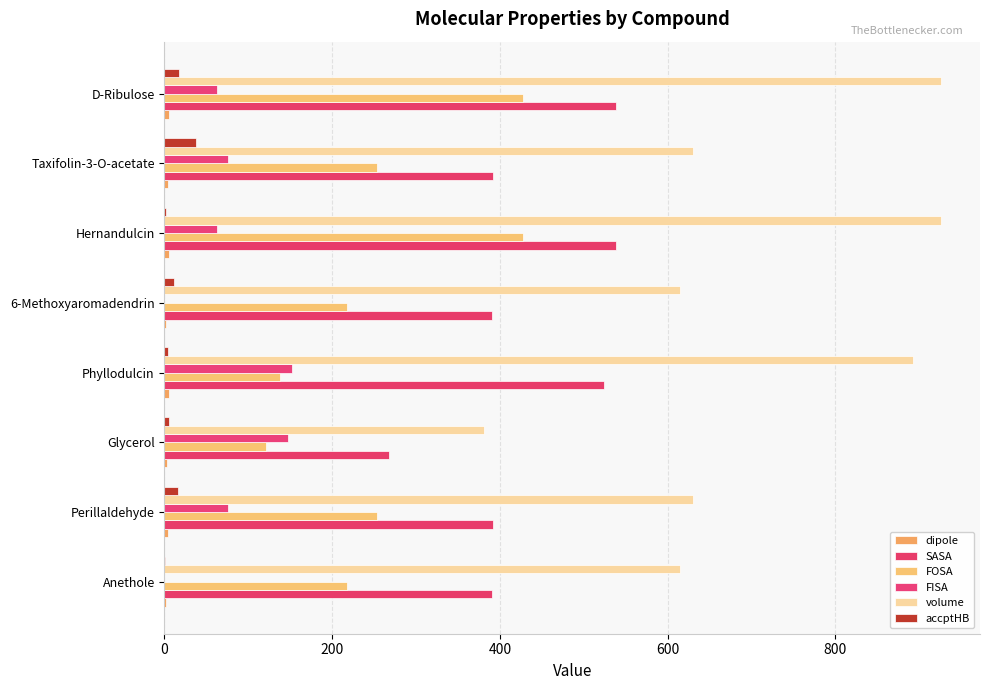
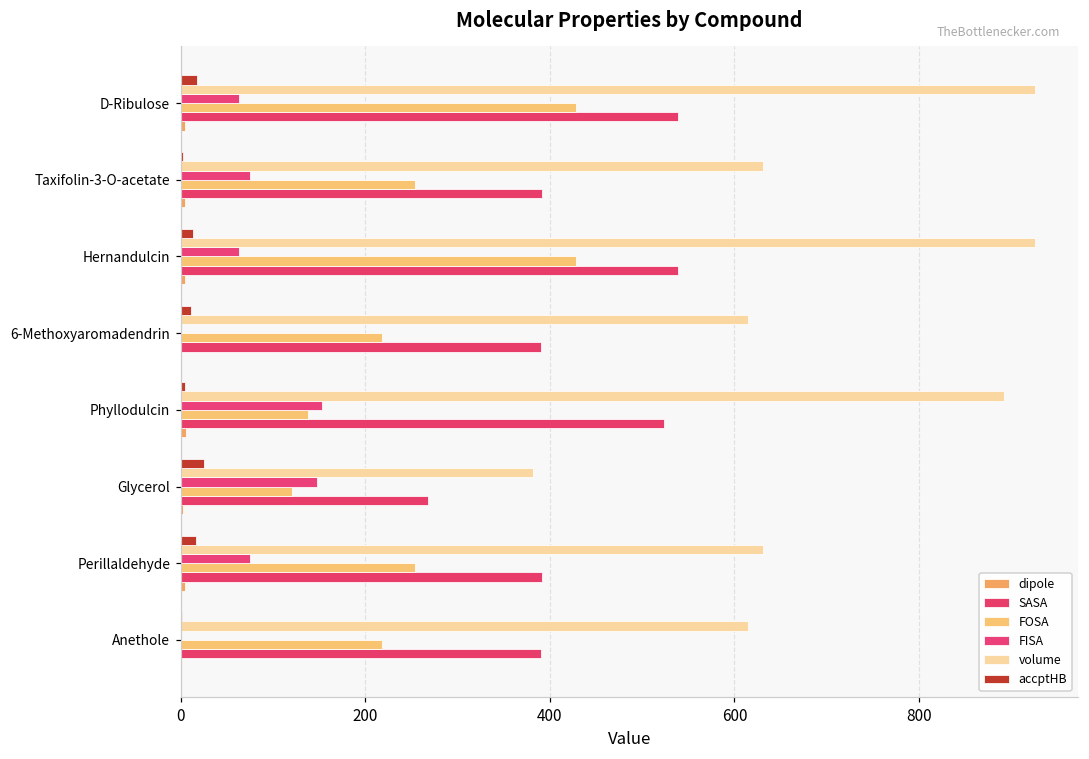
  {
    "accptHB": {
      "D-Ribulose": 20,
-     "Taxifolin-3-O-acetate": 40,
-     "Hernandulcin": 0,
+     "Taxifolin-3-O-acetate": 0,
+     "Hernandulcin": 10,
      "6-Methoxyaromadendrin": 10,
      "Phyllodulcin": 0,
-     "Glycerol": 10,
+     "Glycerol": 20,
      "Perillaldehyde": 20
    }
  }
